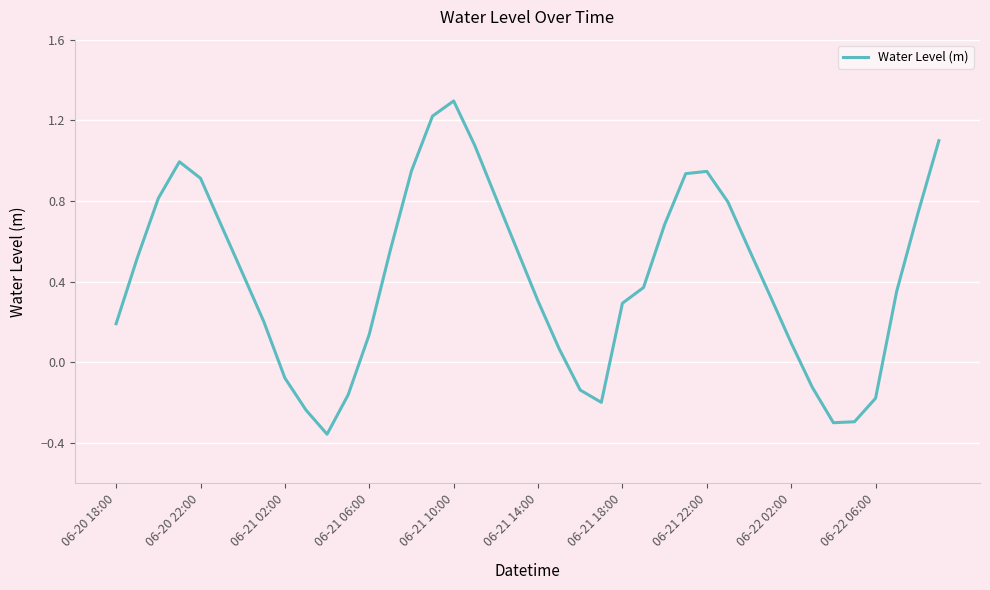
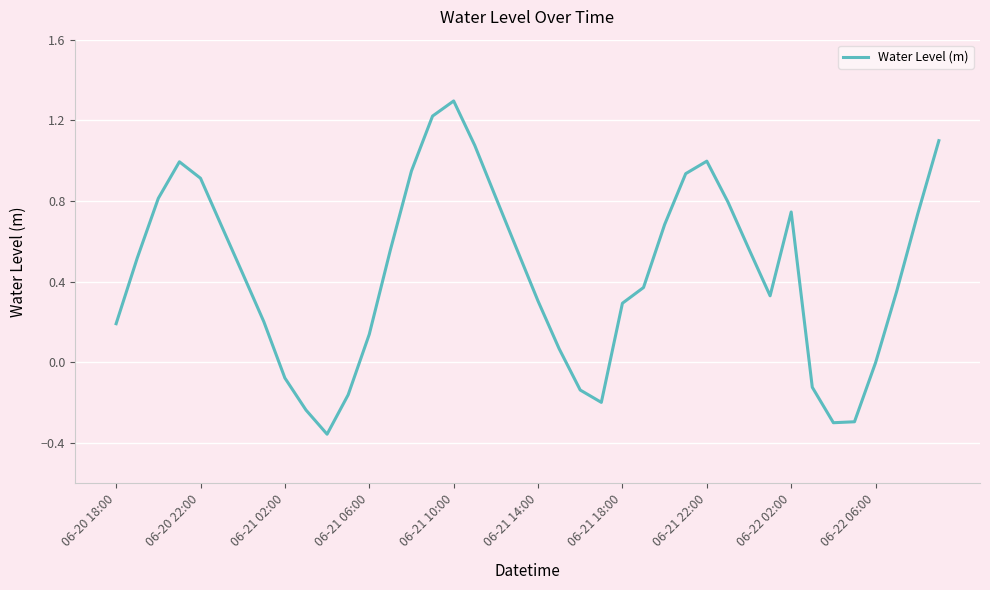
  {
    "06-20 18:00": 0.19,
    "06-20 22:00": 0.91,
    "06-21 02:00": -0.08,
    "06-21 06:00": 0.14,
    "06-21 10:00": 1.30,
    "06-21 14:00": 0.30,
    "06-21 18:00": 0.29,
-   "06-21 22:00": 0.95,
-   "06-22 02:00": 0.10,
-   "06-22 06:00": -0.18
+   "06-21 22:00": 1.00,
+   "06-22 02:00": 0.75,
+   "06-22 06:00": 0.00
  }
